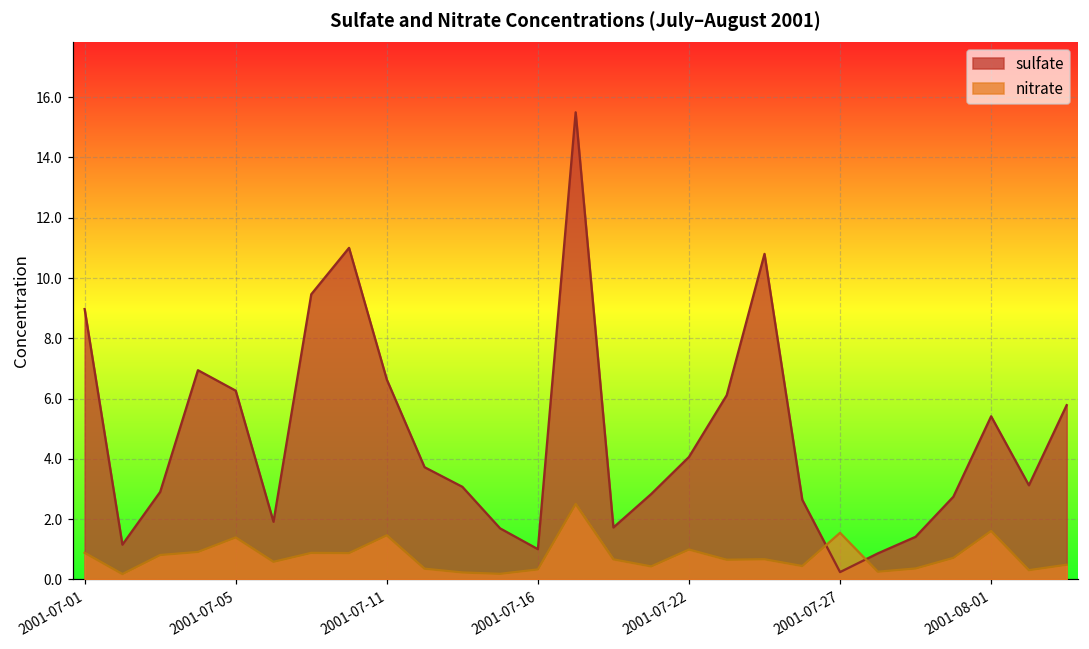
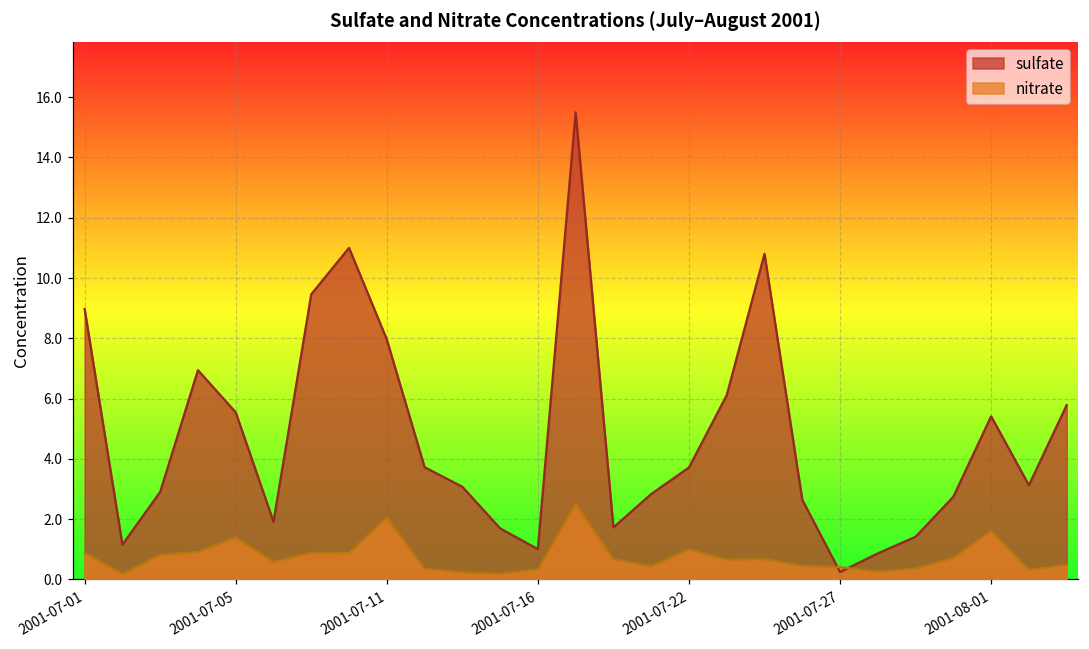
  {
    "sulfate": {
      "2001-07-01": 9.0,
-     "2001-07-05": 6.3,
-     "2001-07-11": 6.6,
+     "2001-07-05": 5.5,
+     "2001-07-11": 8.0,
      "2001-07-16": 1.0,
-     "2001-07-22": 4.1,
+     "2001-07-22": 3.7,
      "2001-07-27": 0.2,
      "2001-08-01": 5.4
    },
    "nitrate": {
      "2001-07-01": 0.9,
      "2001-07-05": 1.4,
-     "2001-07-11": 1.5,
+     "2001-07-11": 2.1,
      "2001-07-16": 0.3,
      "2001-07-22": 1.0,
-     "2001-07-27": 1.5,
+     "2001-07-27": 0.4,
      "2001-08-01": 1.6
    }
  }
